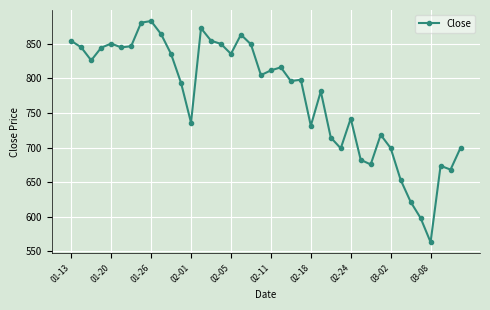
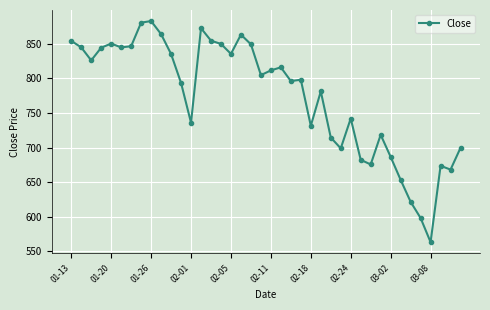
  {
    "01-13": 850,
    "01-20": 850,
    "01-26": 880,
    "02-01": 740,
    "02-05": 840,
    "02-11": 810,
    "02-18": 730,
    "02-24": 740,
-   "03-02": 700,
+   "03-02": 690,
    "03-08": 560
  }
